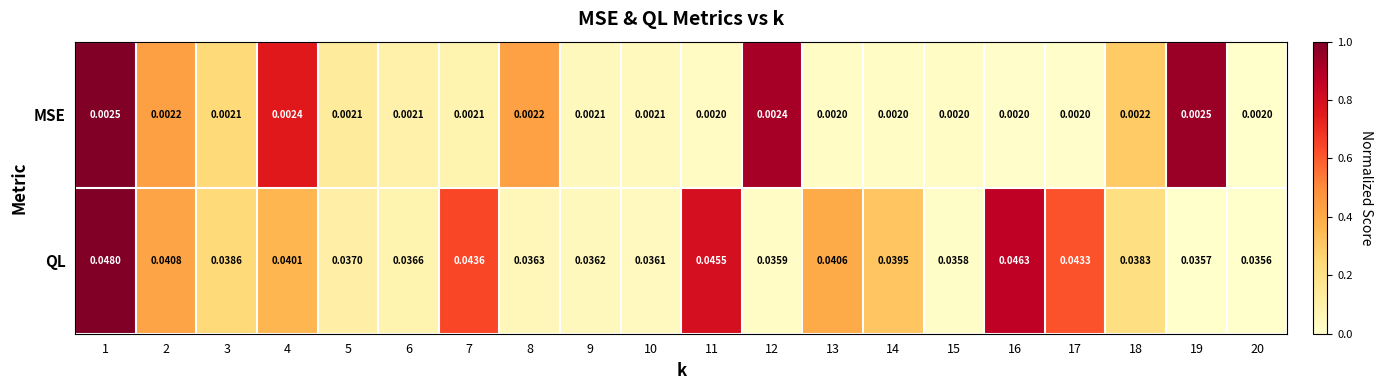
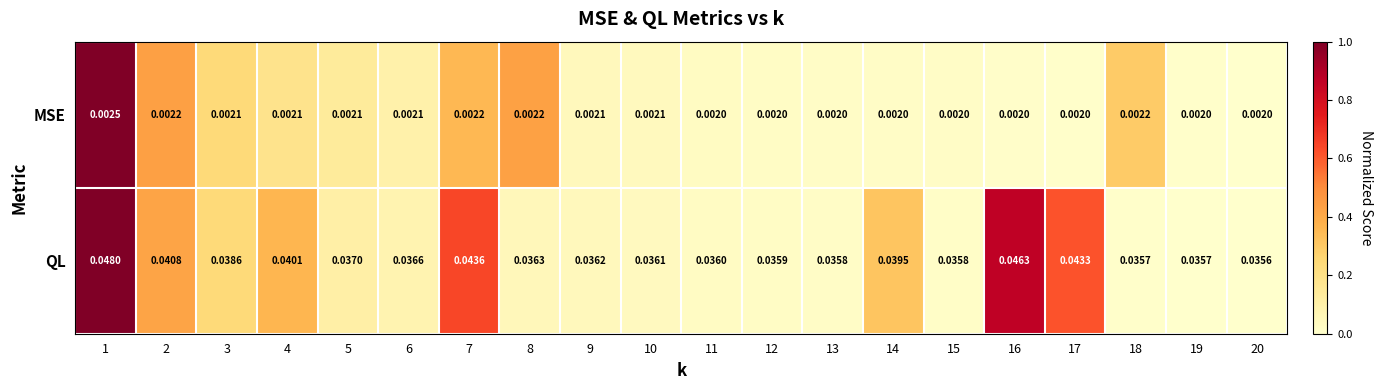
  {
    "MSE": {
      "1": 0.0025,
      "2": 0.0022,
      "3": 0.0021,
-     "4": 0.0024,
+     "4": 0.0021,
      "5": 0.0021,
      "6": 0.0021,
-     "7": 0.0021,
+     "7": 0.0022,
      "8": 0.0022,
      "9": 0.0021,
      "10": 0.0021,
      "11": 0.0020,
-     "12": 0.0024,
+     "12": 0.0020,
      "13": 0.0020,
      "14": 0.0020,
      "15": 0.0020,
      "16": 0.0020,
      "17": 0.0020,
      "18": 0.0022,
-     "19": 0.0025,
+     "19": 0.0020,
      "20": 0.0020
    },
    "QL": {
      "1": 0.0480,
      "2": 0.0408,
      "3": 0.0386,
      "4": 0.0401,
      "5": 0.0370,
      "6": 0.0366,
      "7": 0.0436,
      "8": 0.0363,
      "9": 0.0362,
      "10": 0.0361,
-     "11": 0.0455,
+     "11": 0.0360,
      "12": 0.0359,
-     "13": 0.0406,
+     "13": 0.0358,
      "14": 0.0395,
      "15": 0.0358,
      "16": 0.0463,
      "17": 0.0433,
-     "18": 0.0383,
+     "18": 0.0357,
      "19": 0.0357,
      "20": 0.0356
    }
  }
